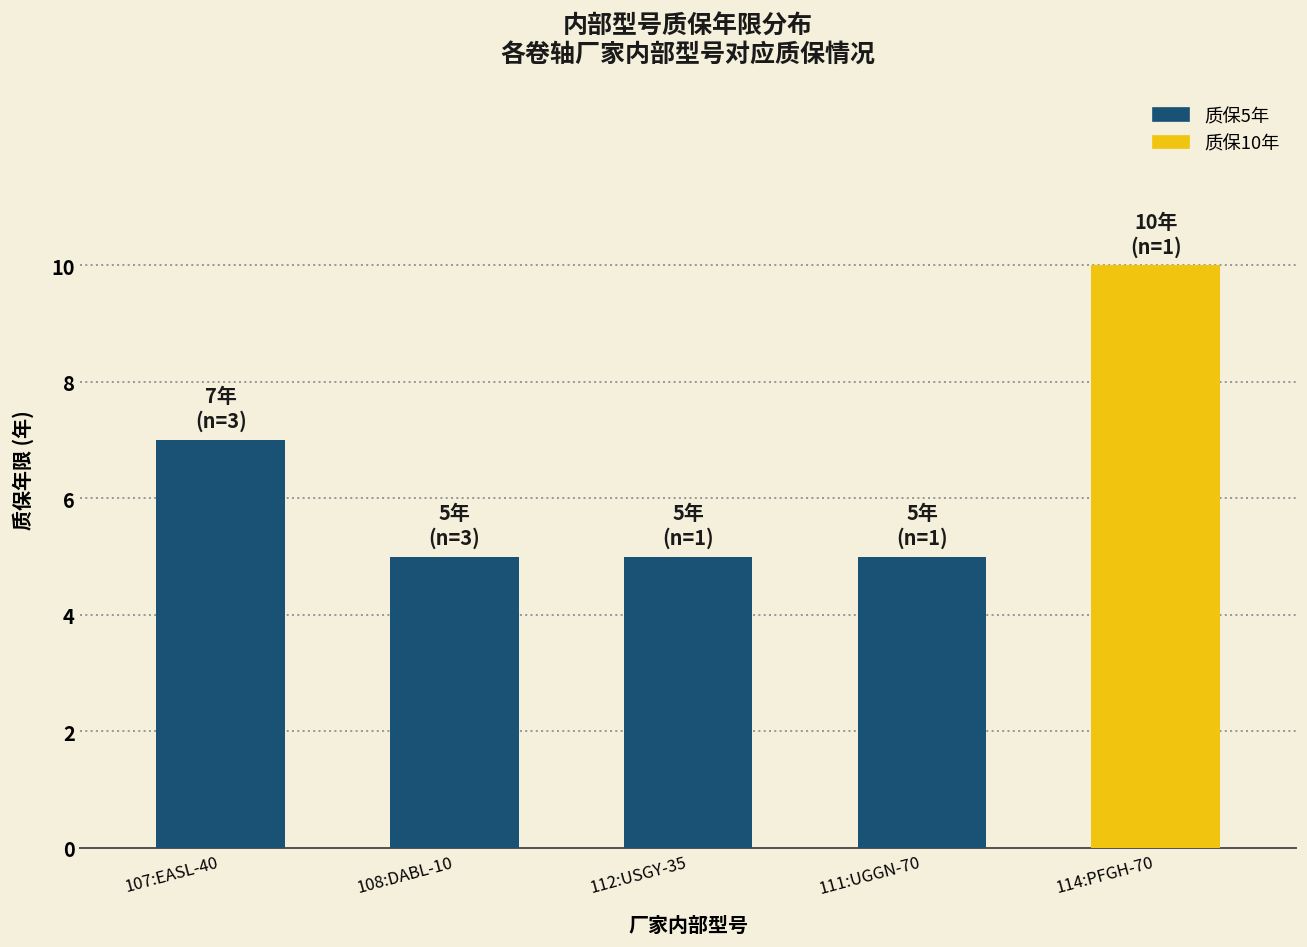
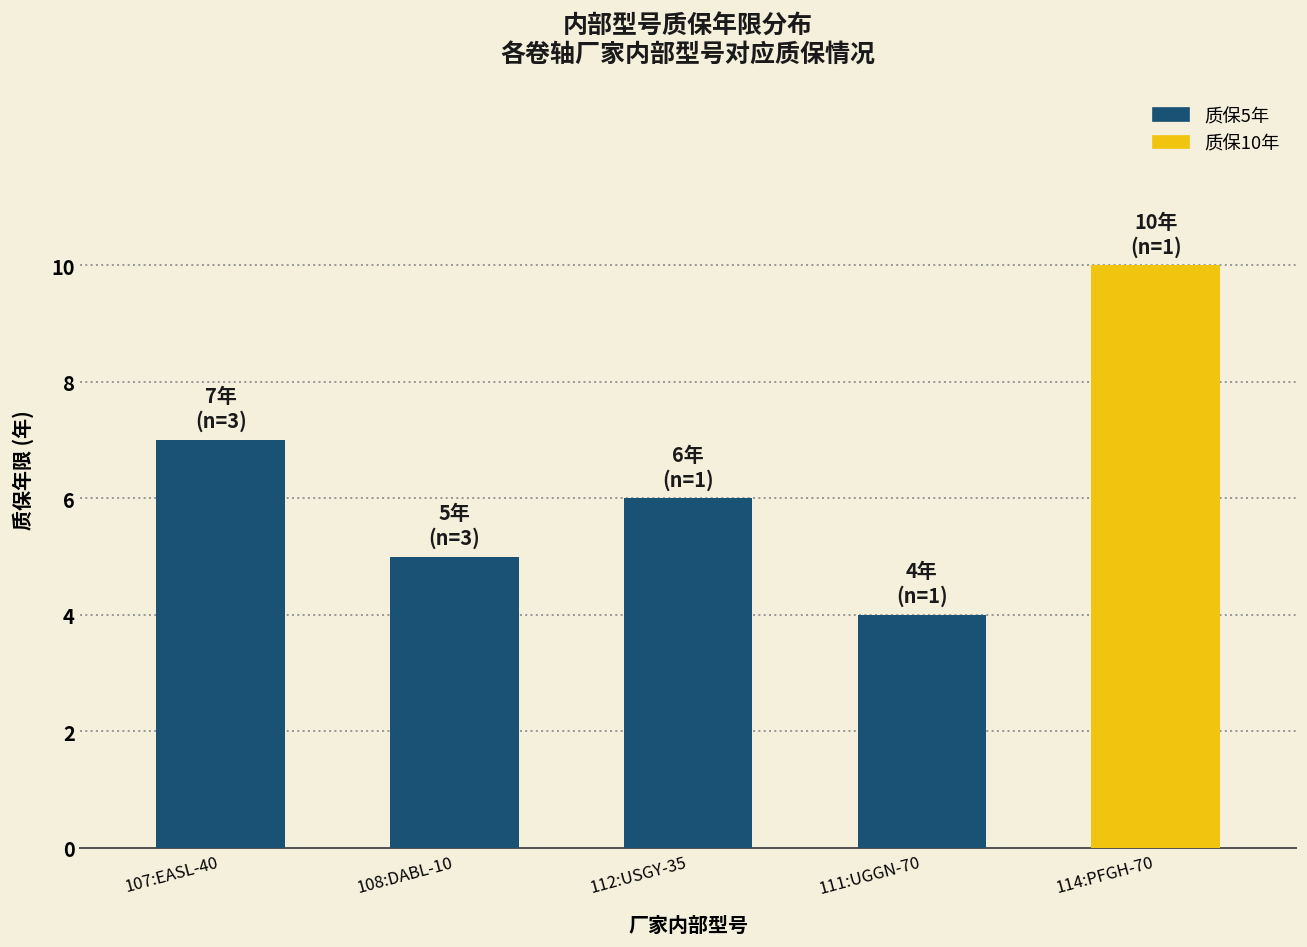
  {
    "107:EASL-40": "7年",
    "108:DABL-10": "5年",
-   "112:USGY-35": "5年",
-   "111:UGGN-70": "5年",
+   "112:USGY-35": "6年",
+   "111:UGGN-70": "4年",
    "114:PFGH-70": "10年"
  }
